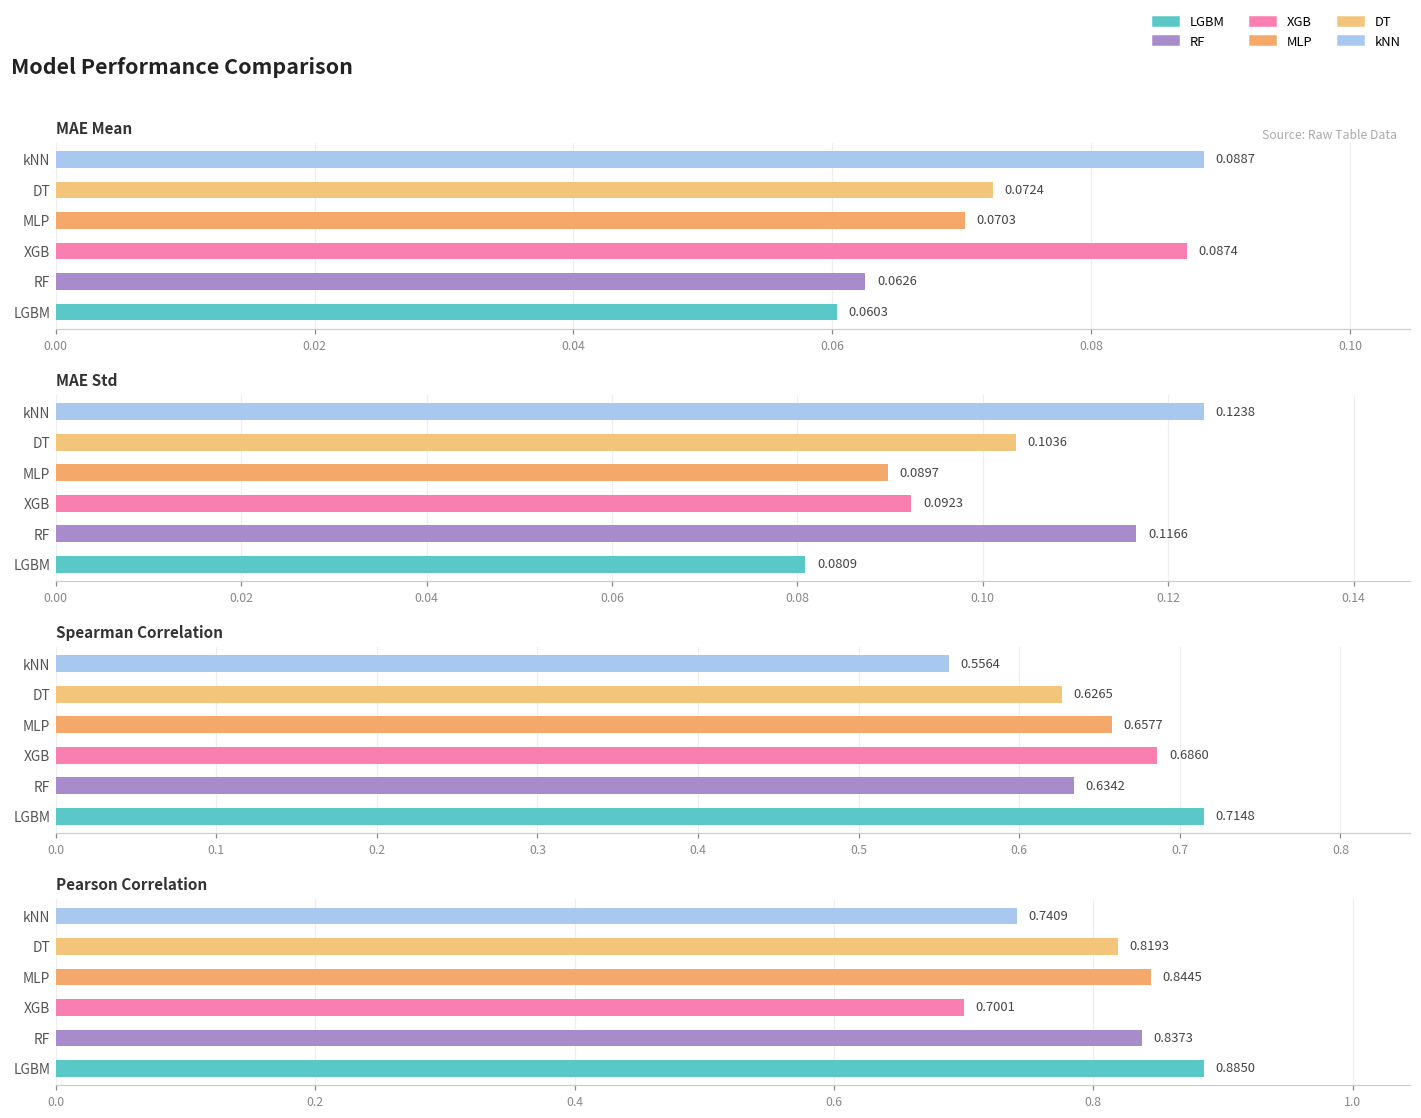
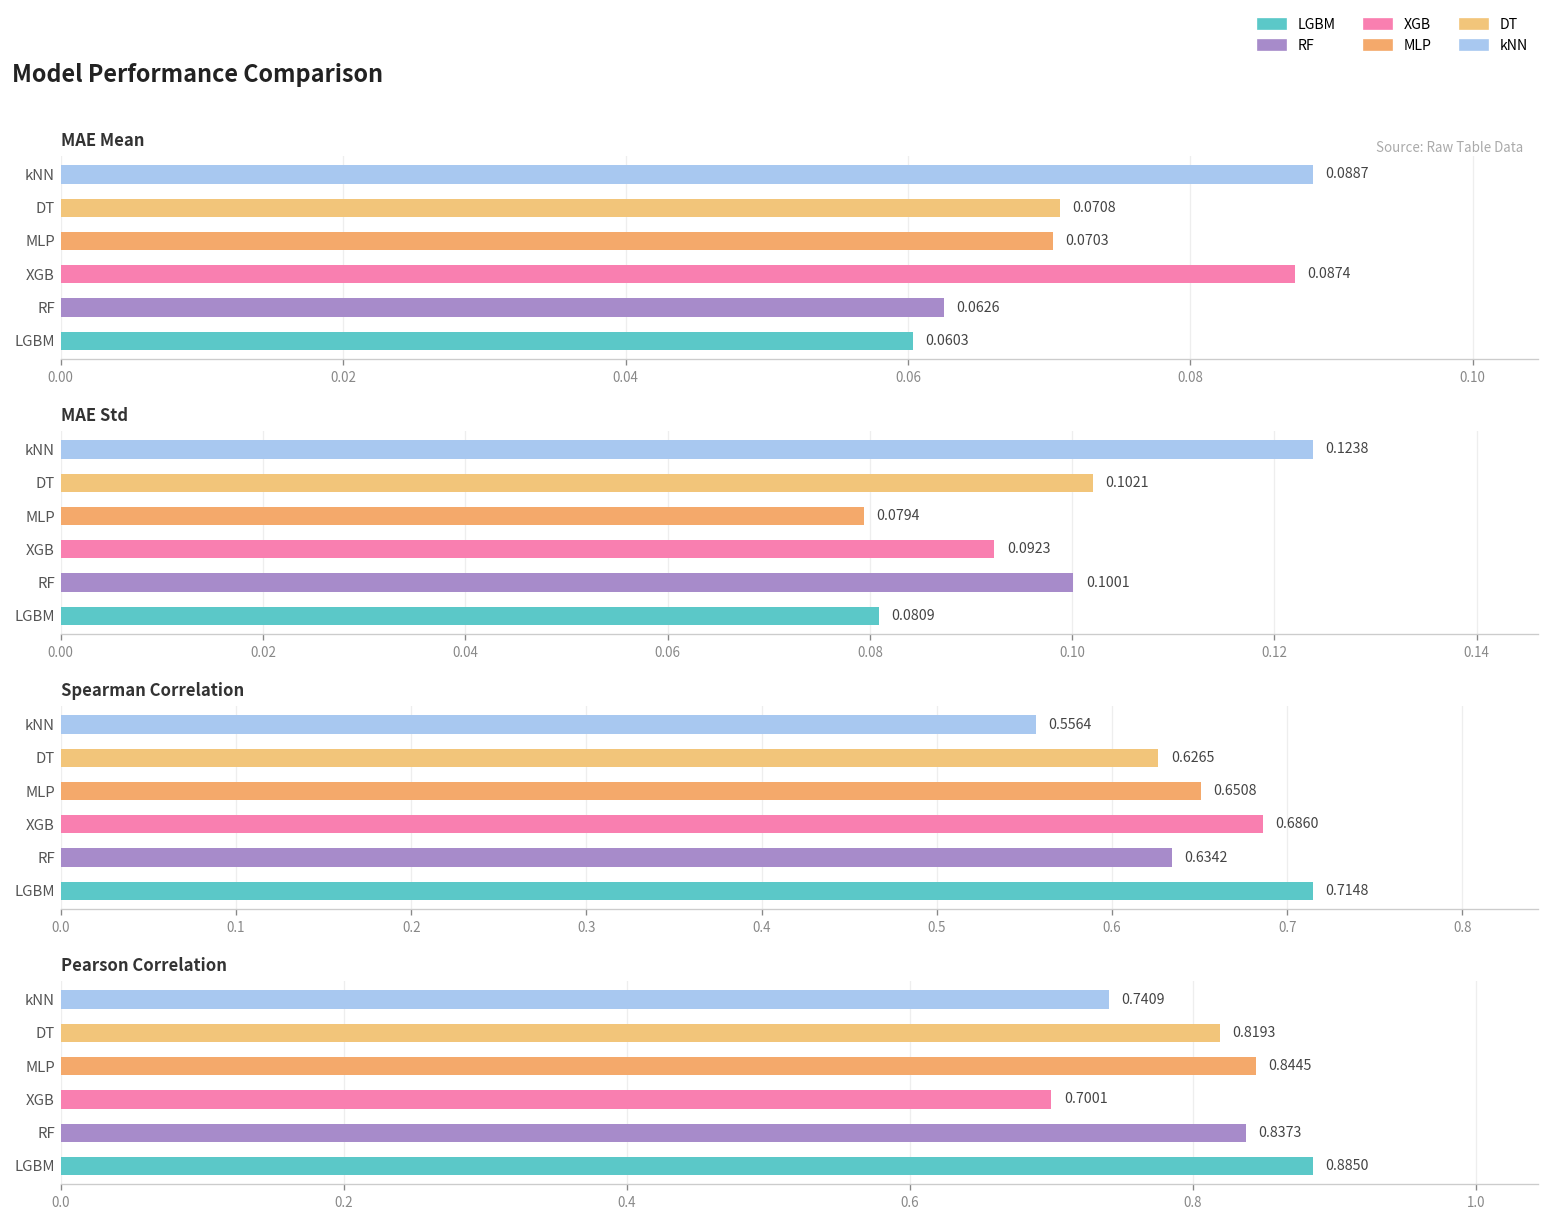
  {
    "MAE Mean": {
      "kNN": 0.0887,
-     "DT": 0.0724,
+     "DT": 0.0708,
      "MLP": 0.0703,
      "XGB": 0.0874,
      "RF": 0.0626,
      "LGBM": 0.0603
    },
    "MAE Std": {
      "kNN": 0.1238,
-     "DT": 0.1036,
-     "MLP": 0.0897,
+     "DT": 0.1021,
+     "MLP": 0.0794,
      "XGB": 0.0923,
-     "RF": 0.1166,
+     "RF": 0.1001,
      "LGBM": 0.0809
    },
    "Spearman Correlation": {
      "kNN": 0.5564,
      "DT": 0.6265,
-     "MLP": 0.6577,
+     "MLP": 0.6508,
      "XGB": 0.6860,
      "RF": 0.6342,
      "LGBM": 0.7148
    },
    "Pearson Correlation": {
      "kNN": 0.7409,
      "DT": 0.8193,
      "MLP": 0.8445,
      "XGB": 0.7001,
      "RF": 0.8373,
      "LGBM": 0.8850
    }
  }
